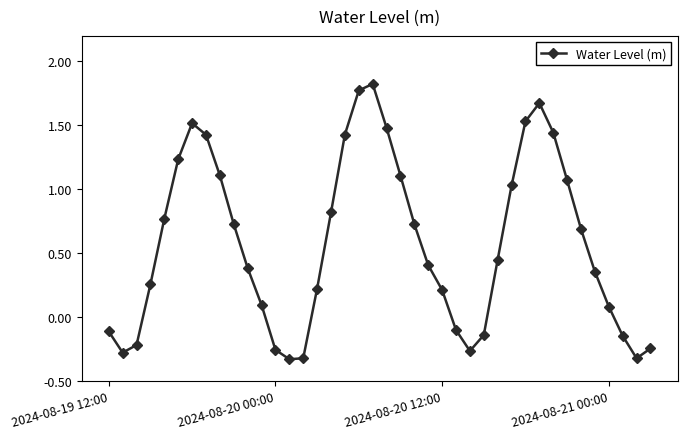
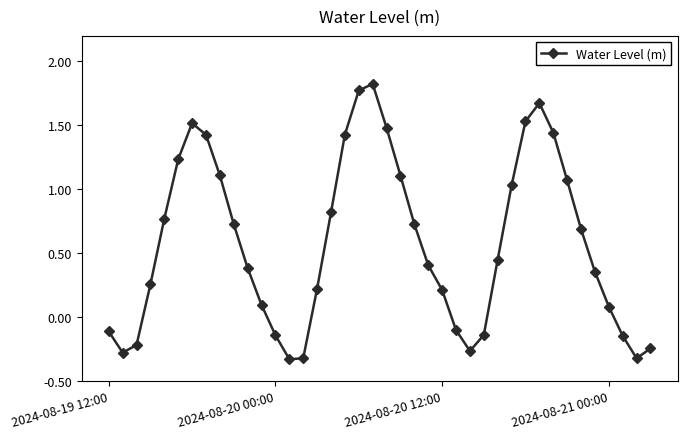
  {
    "2024-08-19 12:00": -0.11,
-   "2024-08-20 00:00": -0.26,
+   "2024-08-20 00:00": -0.14,
    "2024-08-20 12:00": 0.21,
    "2024-08-21 00:00": 0.08
  }
